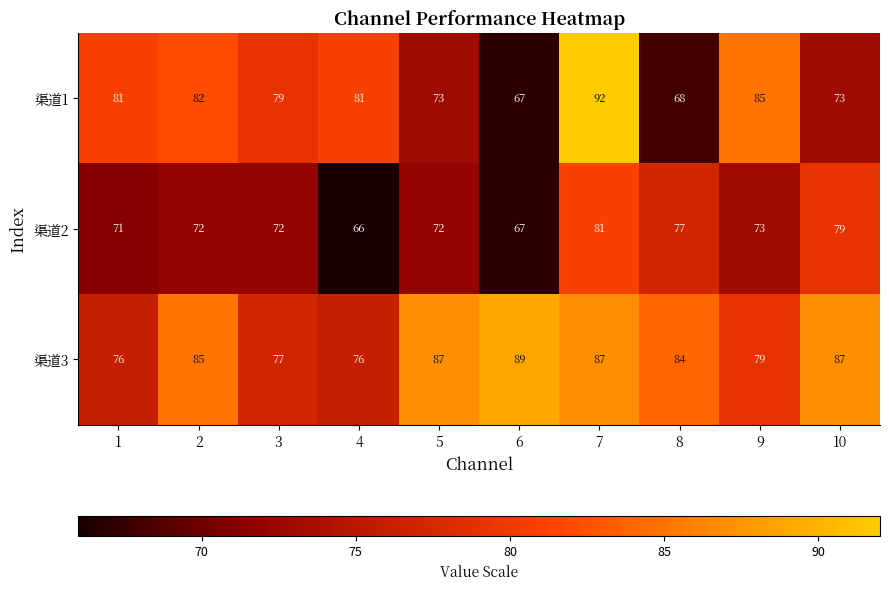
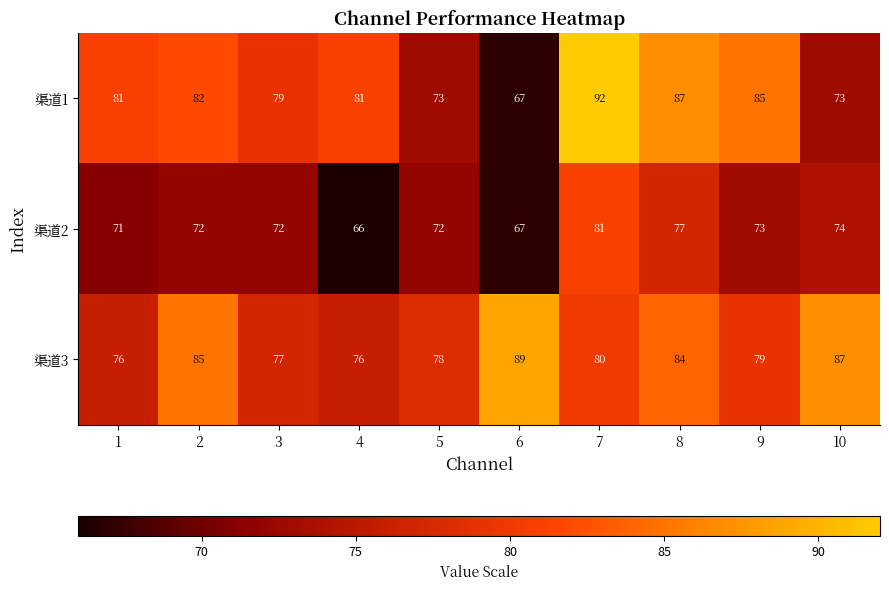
  {
    "渠道1": {
      "1": 81,
      "2": 82,
      "3": 79,
      "4": 81,
      "5": 73,
      "6": 67,
      "7": 92,
-     "8": 68,
+     "8": 87,
      "9": 85,
      "10": 73
    },
    "渠道2": {
      "1": 71,
      "2": 72,
      "3": 72,
      "4": 66,
      "5": 72,
      "6": 67,
      "7": 81,
      "8": 77,
      "9": 73,
-     "10": 79
+     "10": 74
    },
    "渠道3": {
      "1": 76,
      "2": 85,
      "3": 77,
      "4": 76,
-     "5": 87,
+     "5": 78,
      "6": 89,
-     "7": 87,
+     "7": 80,
      "8": 84,
      "9": 79,
      "10": 87
    }
  }
